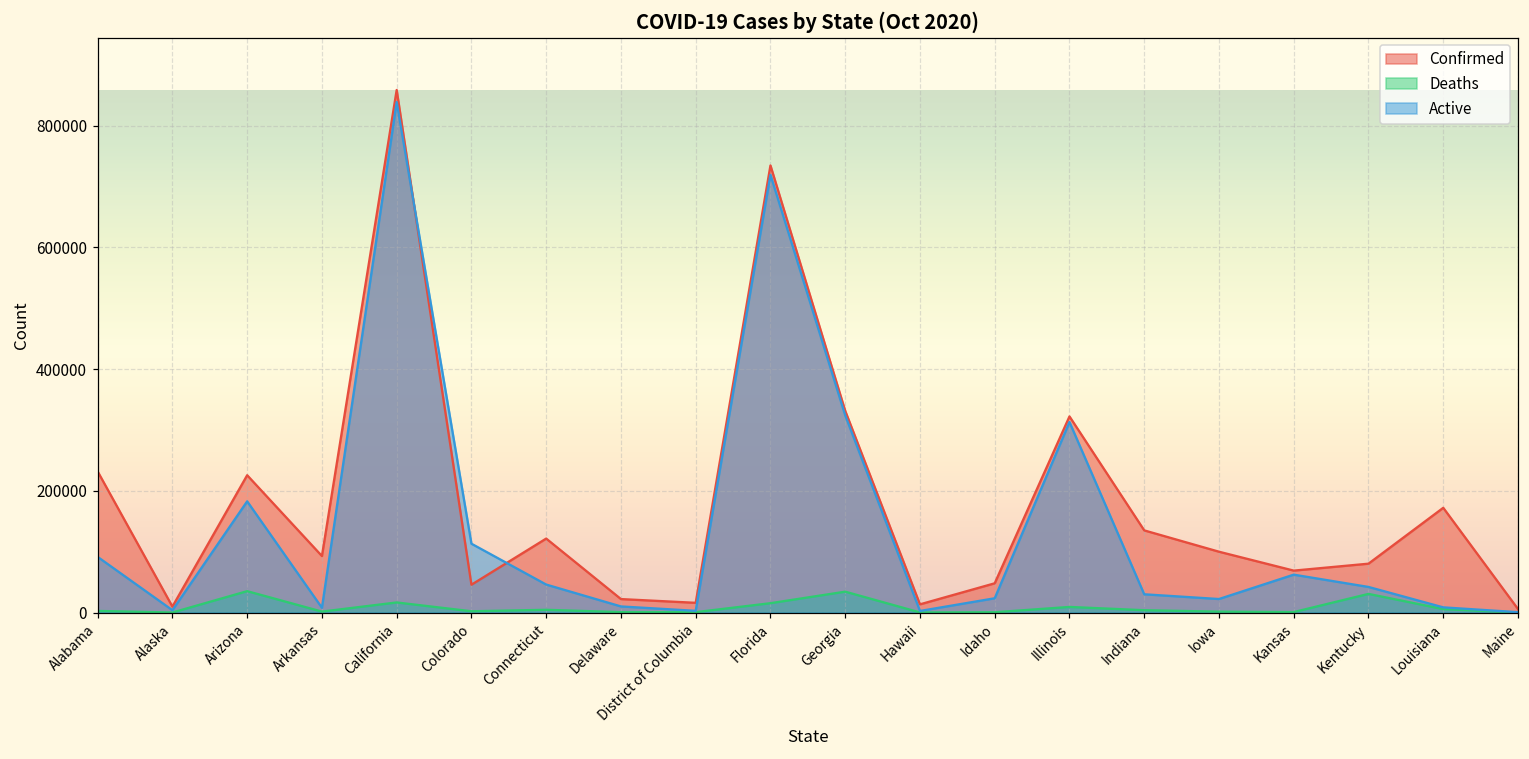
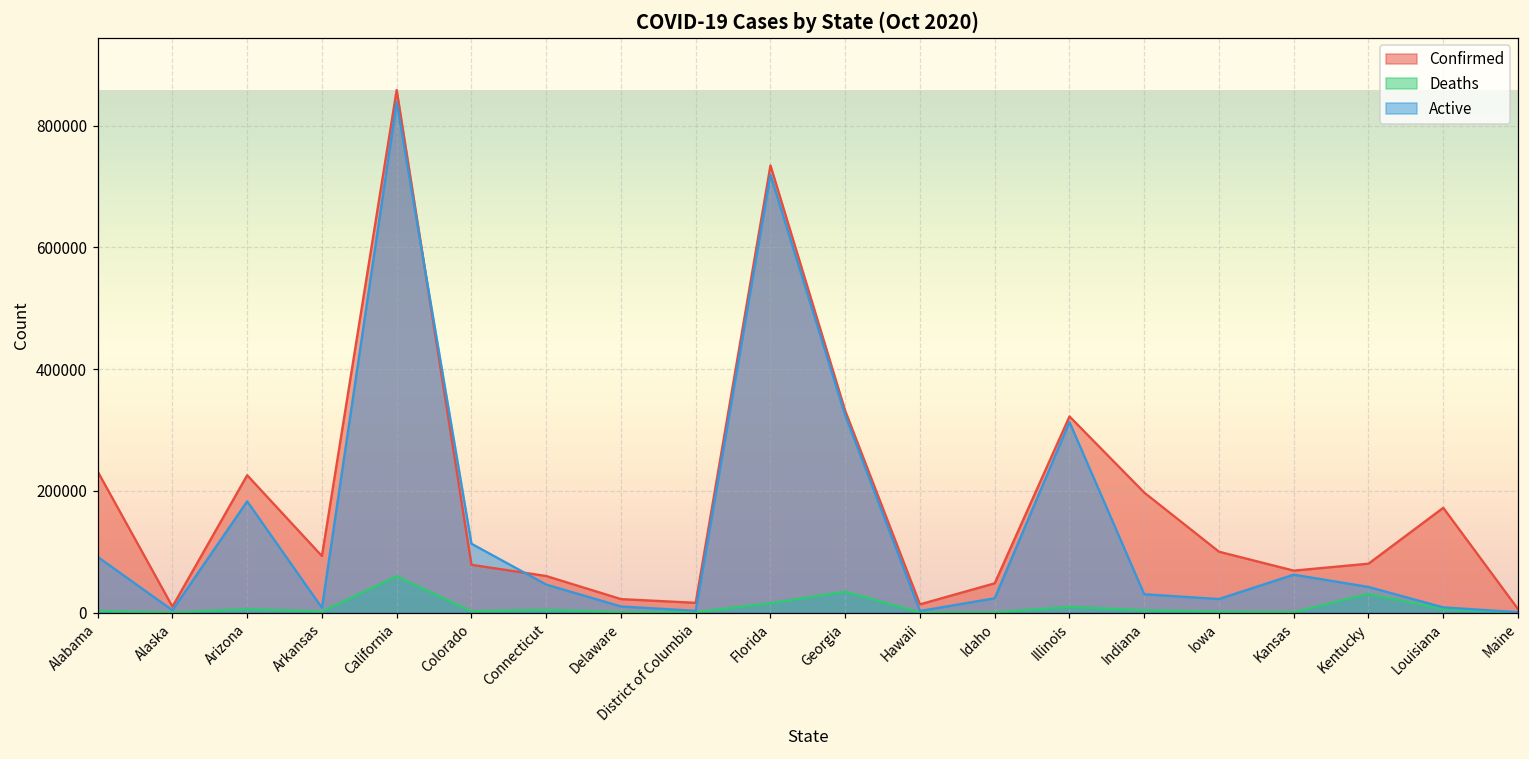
  {
    "Confirmed": {
      "Alabama": 230000,
      "Alaska": 10000,
      "Arizona": 230000,
      "Arkansas": 90000,
      "California": 860000,
-     "Colorado": 50000,
-     "Connecticut": 120000,
+     "Colorado": 80000,
+     "Connecticut": 60000,
      "Delaware": 20000,
      "District of Columbia": 20000,
      "Florida": 730000,
      "Georgia": 330000,
      "Hawaii": 10000,
      "Idaho": 50000,
      "Illinois": 320000,
-     "Indiana": 130000,
+     "Indiana": 200000,
      "Iowa": 100000,
      "Kansas": 70000,
      "Kentucky": 80000,
      "Louisiana": 170000,
      "Maine": 10000
    },
    "Deaths": {
      "Alabama": 0,
-     "Arizona": 40000,
+     "Arizona": 10000,
      "Arkansas": 0,
-     "California": 20000,
+     "California": 60000,
      "Colorado": 0,
      "Connecticut": 0,
      "Delaware": 0,
      "Florida": 20000,
      "Georgia": 30000,
      "Idaho": 0,
      "Illinois": 10000,
      "Indiana": 0,
      "Iowa": 0,
      "Kansas": 0,
      "Kentucky": 30000
    },
    "Active": {
      "Alabama": 90000,
      "Arizona": 180000,
      "Arkansas": 10000,
      "California": 840000,
      "Colorado": 110000,
      "Connecticut": 50000,
      "Delaware": 10000,
      "Florida": 720000,
      "Georgia": 320000,
      "Idaho": 20000,
      "Illinois": 310000,
      "Indiana": 30000,
      "Iowa": 20000,
      "Kansas": 60000,
      "Kentucky": 40000
    }
  }
